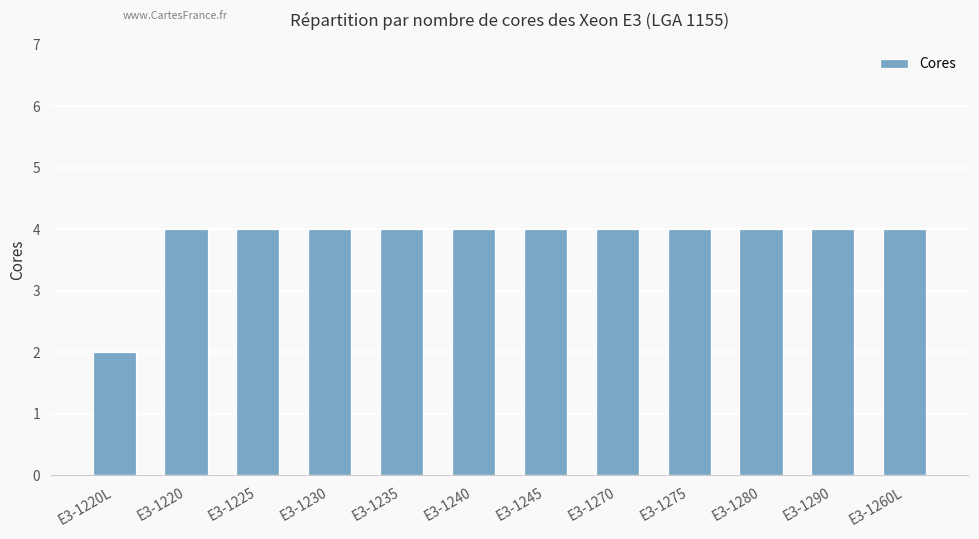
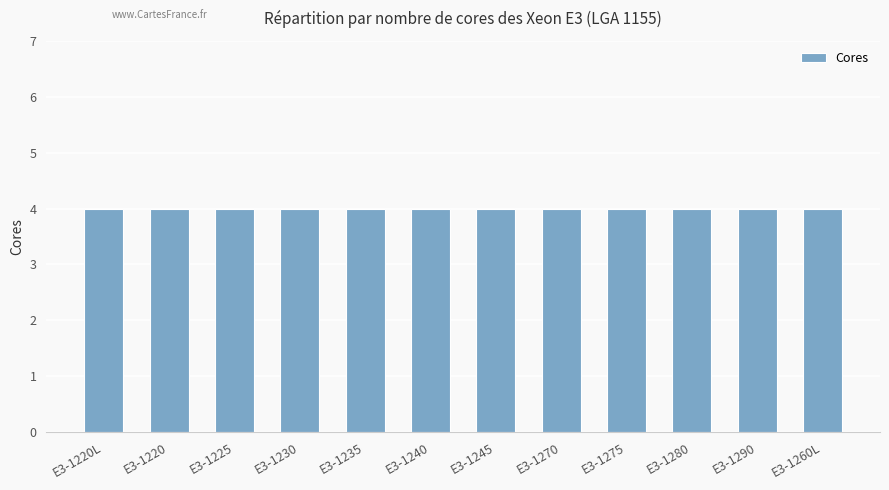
  {
-   "E3-1220L": 2,
+   "E3-1220L": 4,
    "E3-1220": 4,
    "E3-1225": 4,
    "E3-1230": 4,
    "E3-1235": 4,
    "E3-1240": 4,
    "E3-1245": 4,
    "E3-1270": 4,
    "E3-1275": 4,
    "E3-1280": 4,
    "E3-1290": 4,
    "E3-1260L": 4
  }
